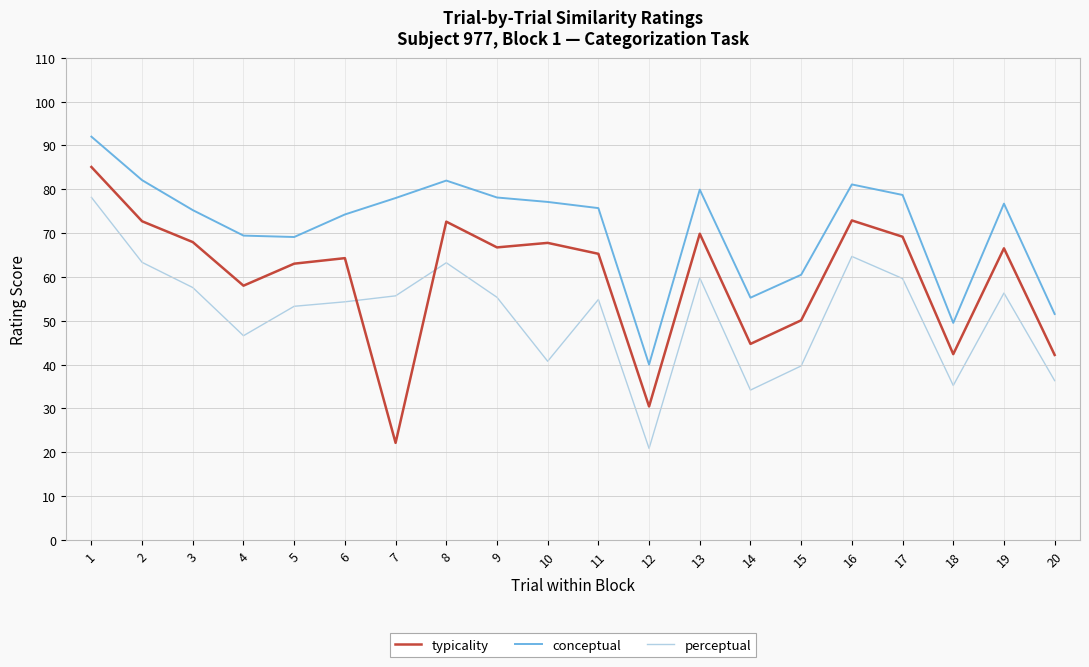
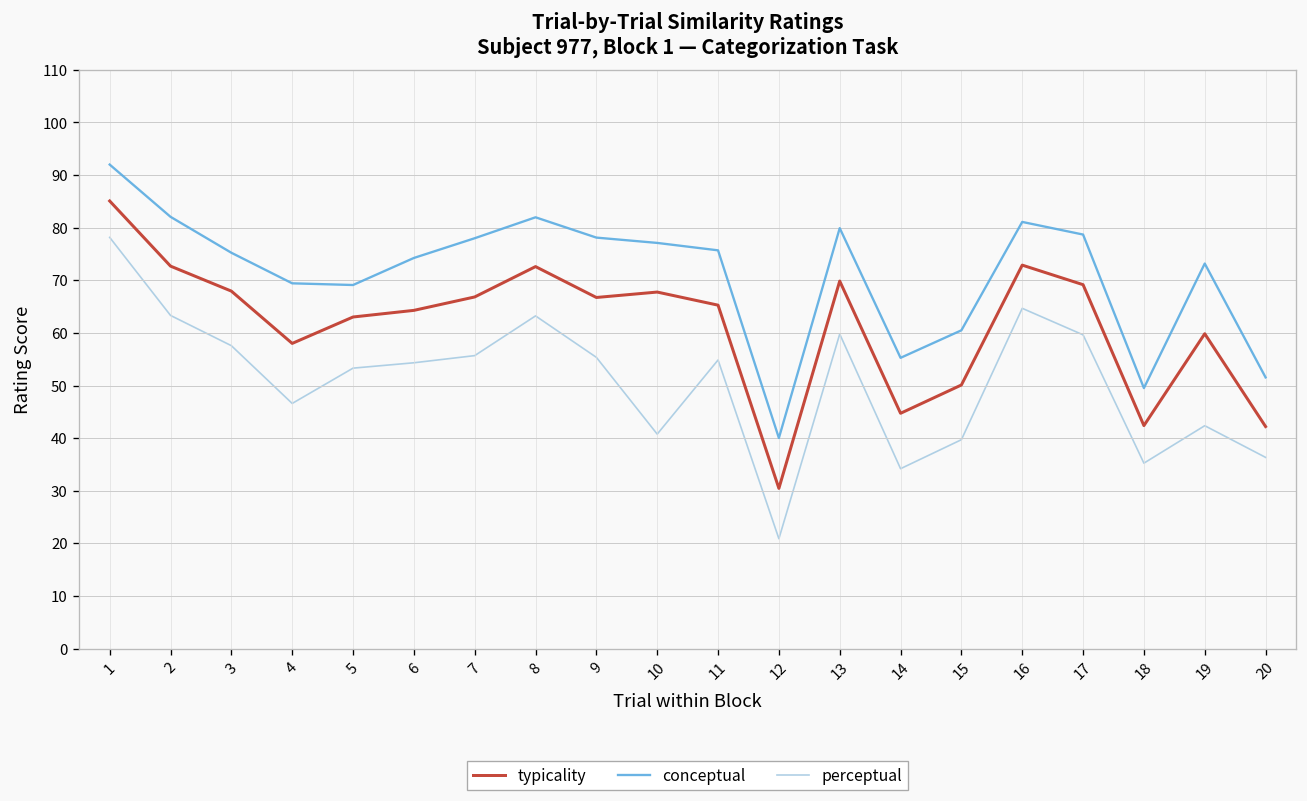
  {
    "typicality": {
      "1": 85,
      "2": 73,
      "3": 68,
      "4": 58,
      "5": 63,
      "6": 64,
-     "7": 22,
+     "7": 67,
      "8": 73,
      "9": 67,
      "10": 68,
      "11": 65,
      "12": 30,
      "13": 70,
      "14": 45,
      "15": 50,
      "16": 73,
      "17": 69,
      "18": 42,
-     "19": 67,
+     "19": 60,
      "20": 42
    },
    "conceptual": {
      "1": 92,
      "2": 82,
      "3": 75,
      "4": 69,
      "5": 69,
      "6": 74,
      "7": 78,
      "8": 82,
      "9": 78,
      "10": 77,
      "11": 76,
      "12": 40,
      "13": 80,
      "14": 55,
      "15": 61,
      "16": 81,
      "17": 79,
      "18": 50,
-     "19": 77,
+     "19": 73,
      "20": 52
    },
    "perceptual": {
      "1": 78,
      "2": 63,
      "3": 58,
      "4": 47,
      "5": 53,
      "6": 54,
      "7": 56,
      "8": 63,
      "9": 55,
      "10": 41,
      "11": 55,
      "12": 21,
      "13": 60,
      "14": 34,
      "15": 40,
      "16": 65,
      "17": 60,
      "18": 35,
-     "19": 56,
+     "19": 42,
      "20": 36
    }
  }
